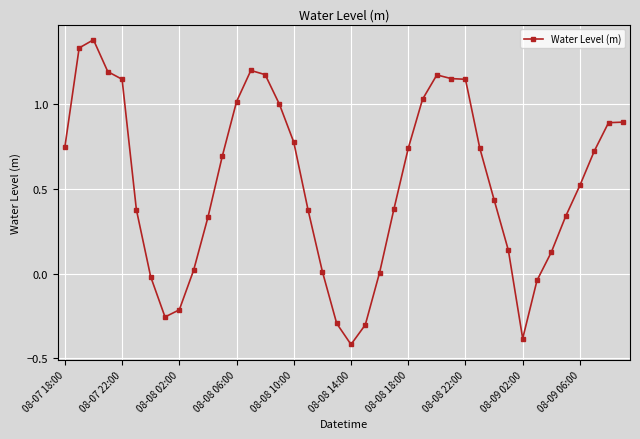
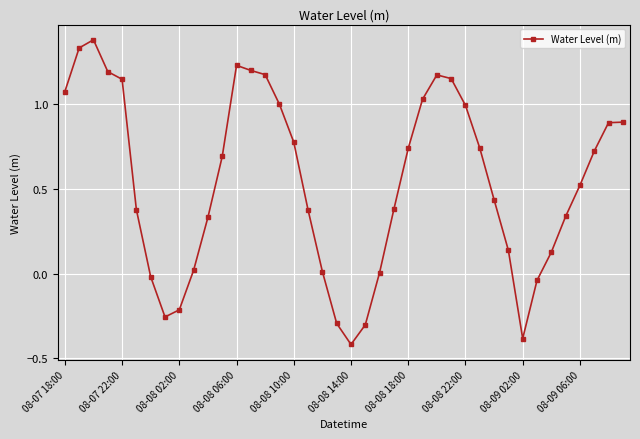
  {
-   "08-07 18:00": 0.74,
+   "08-07 18:00": 1.07,
    "08-07 22:00": 1.14,
    "08-08 02:00": -0.21,
-   "08-08 06:00": 1.01,
+   "08-08 06:00": 1.23,
    "08-08 10:00": 0.77,
    "08-08 14:00": -0.42,
    "08-08 18:00": 0.74,
-   "08-08 22:00": 1.14,
+   "08-08 22:00": 0.99,
    "08-09 02:00": -0.38,
    "08-09 06:00": 0.52
  }
